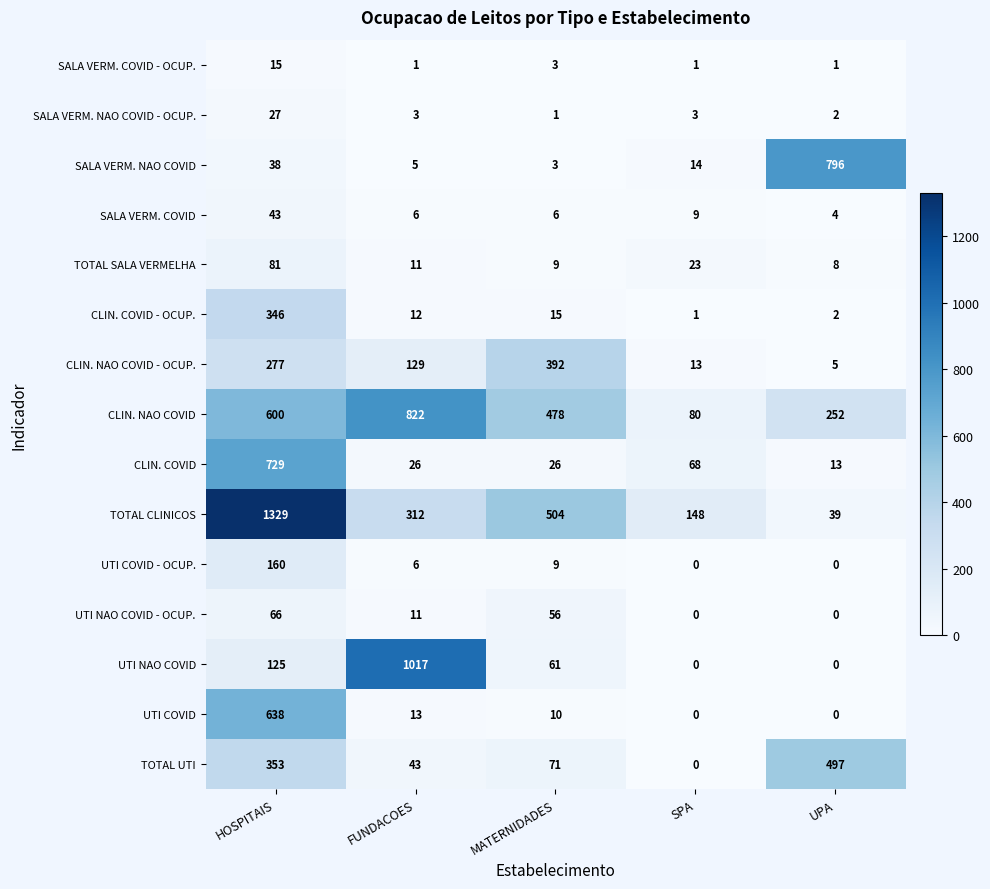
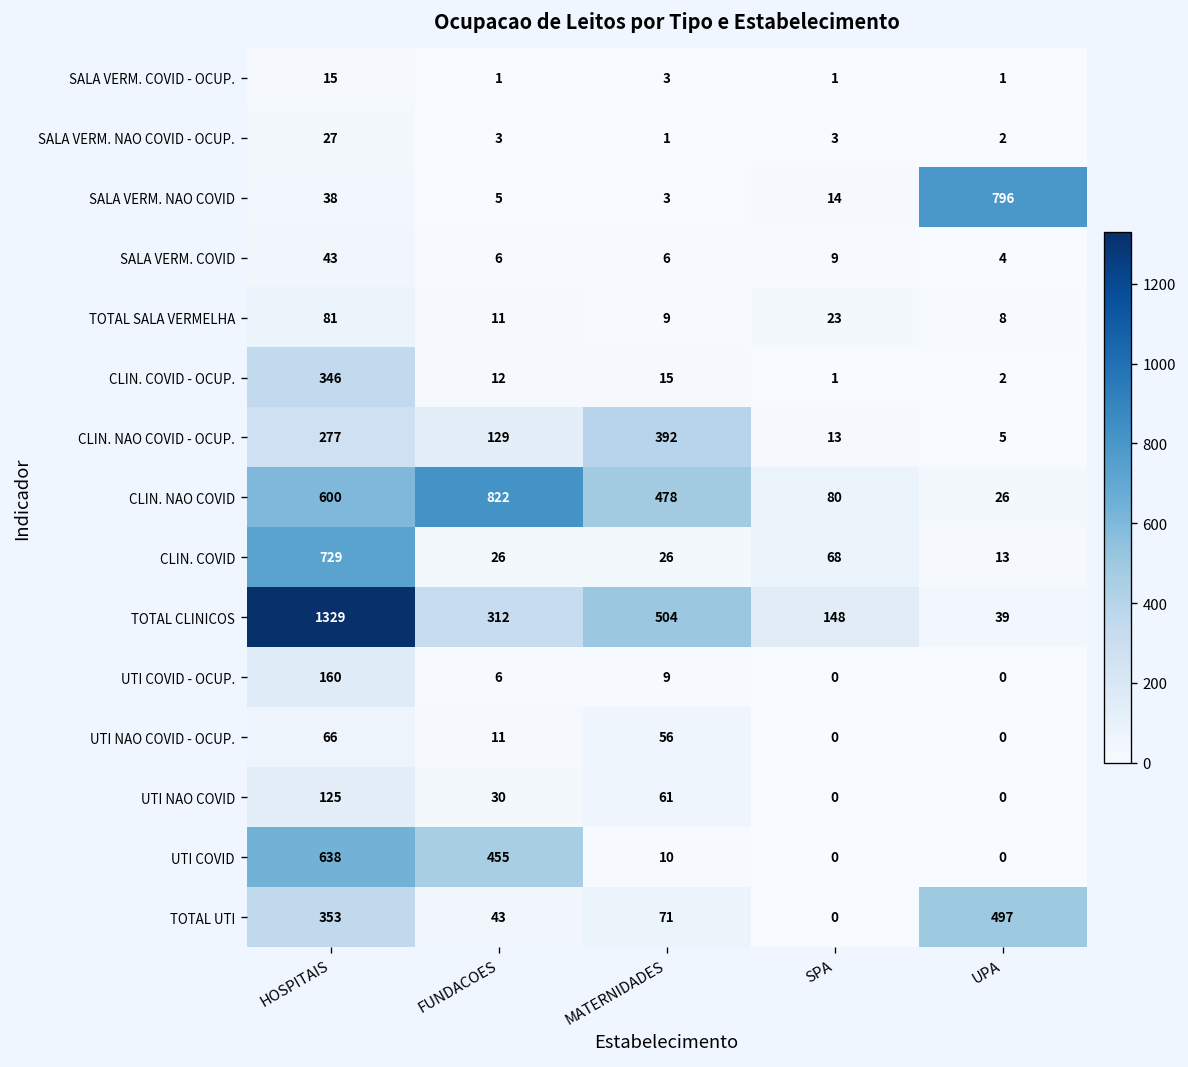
  {
    "SALA VERM. COVID - OCUP.": {
      "HOSPITAIS": 15,
      "FUNDACOES": 1,
      "MATERNIDADES": 3,
      "SPA": 1,
      "UPA": 1
    },
    "SALA VERM. NAO COVID - OCUP.": {
      "HOSPITAIS": 27,
      "FUNDACOES": 3,
      "MATERNIDADES": 1,
      "SPA": 3,
      "UPA": 2
    },
    "SALA VERM. NAO COVID": {
      "HOSPITAIS": 38,
      "FUNDACOES": 5,
      "MATERNIDADES": 3,
      "SPA": 14,
      "UPA": 796
    },
    "SALA VERM. COVID": {
      "HOSPITAIS": 43,
      "FUNDACOES": 6,
      "MATERNIDADES": 6,
      "SPA": 9,
      "UPA": 4
    },
    "TOTAL SALA VERMELHA": {
      "HOSPITAIS": 81,
      "FUNDACOES": 11,
      "MATERNIDADES": 9,
      "SPA": 23,
      "UPA": 8
    },
    "CLIN. COVID - OCUP.": {
      "HOSPITAIS": 346,
      "FUNDACOES": 12,
      "MATERNIDADES": 15,
      "SPA": 1,
      "UPA": 2
    },
    "CLIN. NAO COVID - OCUP.": {
      "HOSPITAIS": 277,
      "FUNDACOES": 129,
      "MATERNIDADES": 392,
      "SPA": 13,
      "UPA": 5
    },
    "CLIN. NAO COVID": {
      "HOSPITAIS": 600,
      "FUNDACOES": 822,
      "MATERNIDADES": 478,
      "SPA": 80,
-     "UPA": 252
+     "UPA": 26
    },
    "CLIN. COVID": {
      "HOSPITAIS": 729,
      "FUNDACOES": 26,
      "MATERNIDADES": 26,
      "SPA": 68,
      "UPA": 13
    },
    "TOTAL CLINICOS": {
      "HOSPITAIS": 1329,
      "FUNDACOES": 312,
      "MATERNIDADES": 504,
      "SPA": 148,
      "UPA": 39
    },
    "UTI COVID - OCUP.": {
      "HOSPITAIS": 160,
      "FUNDACOES": 6,
      "MATERNIDADES": 9,
      "SPA": 0,
      "UPA": 0
    },
    "UTI NAO COVID - OCUP.": {
      "HOSPITAIS": 66,
      "FUNDACOES": 11,
      "MATERNIDADES": 56,
      "SPA": 0,
      "UPA": 0
    },
    "UTI NAO COVID": {
      "HOSPITAIS": 125,
-     "FUNDACOES": 1017,
+     "FUNDACOES": 30,
      "MATERNIDADES": 61,
      "SPA": 0,
      "UPA": 0
    },
    "UTI COVID": {
      "HOSPITAIS": 638,
-     "FUNDACOES": 13,
+     "FUNDACOES": 455,
      "MATERNIDADES": 10,
      "SPA": 0,
      "UPA": 0
    },
    "TOTAL UTI": {
      "HOSPITAIS": 353,
      "FUNDACOES": 43,
      "MATERNIDADES": 71,
      "SPA": 0,
      "UPA": 497
    }
  }
